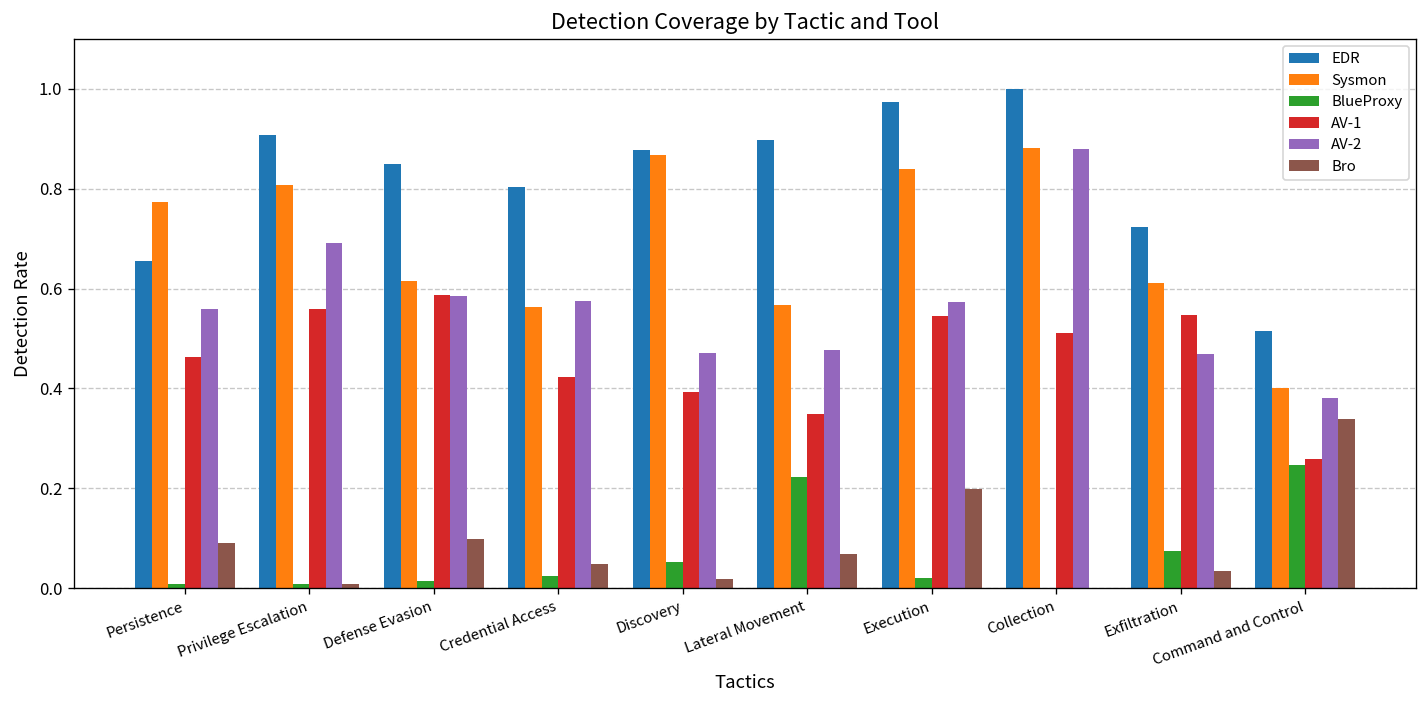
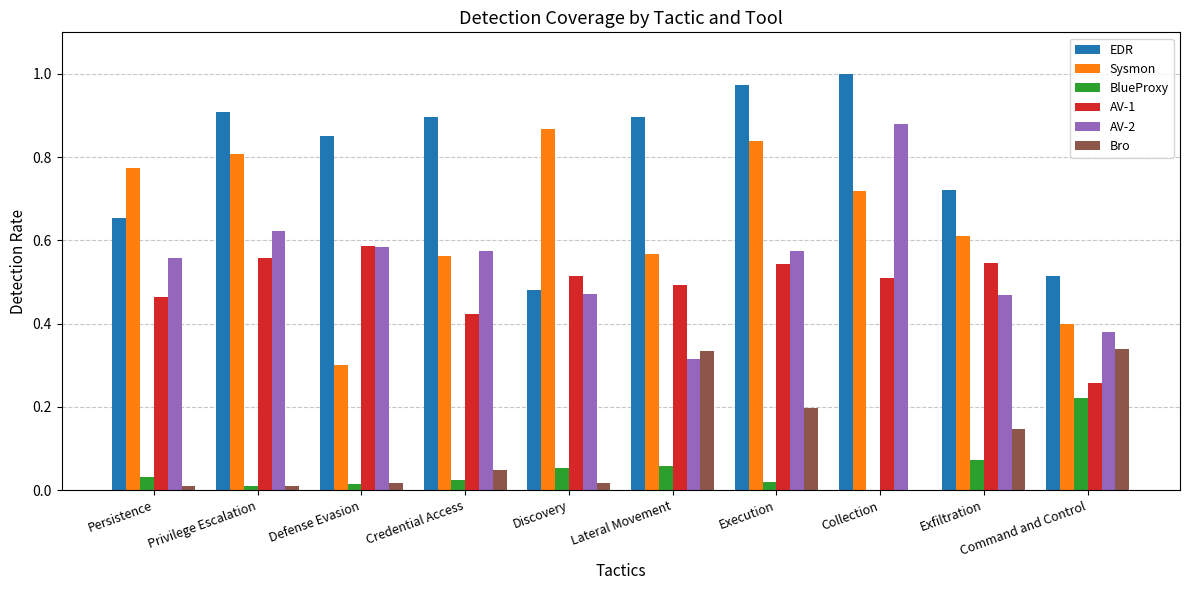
  {
    "EDR": {
      "Persistence": 0.65,
      "Privilege Escalation": 0.91,
      "Defense Evasion": 0.85,
-     "Credential Access": 0.80,
-     "Discovery": 0.88,
+     "Credential Access": 0.90,
+     "Discovery": 0.48,
      "Lateral Movement": 0.90,
      "Execution": 0.97,
      "Collection": 1.00,
      "Exfiltration": 0.72,
      "Command and Control": 0.52
    },
    "Sysmon": {
      "Persistence": 0.77,
      "Privilege Escalation": 0.81,
-     "Defense Evasion": 0.62,
+     "Defense Evasion": 0.30,
      "Credential Access": 0.56,
      "Discovery": 0.87,
      "Lateral Movement": 0.57,
      "Execution": 0.84,
-     "Collection": 0.88,
+     "Collection": 0.72,
      "Exfiltration": 0.61,
      "Command and Control": 0.40
    },
    "BlueProxy": {
-     "Persistence": 0.01,
+     "Persistence": 0.03,
      "Privilege Escalation": 0.01,
      "Defense Evasion": 0.02,
      "Credential Access": 0.02,
      "Discovery": 0.05,
-     "Lateral Movement": 0.22,
+     "Lateral Movement": 0.06,
      "Execution": 0.02,
      "Collection": 0.00,
      "Exfiltration": 0.07,
-     "Command and Control": 0.25
+     "Command and Control": 0.22
    },
    "AV-1": {
      "Persistence": 0.46,
      "Privilege Escalation": 0.56,
      "Defense Evasion": 0.59,
      "Credential Access": 0.42,
-     "Discovery": 0.39,
-     "Lateral Movement": 0.35,
+     "Discovery": 0.52,
+     "Lateral Movement": 0.49,
      "Execution": 0.54,
      "Collection": 0.51,
      "Exfiltration": 0.55,
      "Command and Control": 0.26
    },
    "AV-2": {
      "Persistence": 0.56,
-     "Privilege Escalation": 0.69,
+     "Privilege Escalation": 0.62,
      "Defense Evasion": 0.59,
      "Credential Access": 0.58,
      "Discovery": 0.47,
-     "Lateral Movement": 0.48,
+     "Lateral Movement": 0.32,
      "Execution": 0.57,
      "Collection": 0.88,
      "Exfiltration": 0.47,
      "Command and Control": 0.38
    },
    "Bro": {
-     "Persistence": 0.09,
+     "Persistence": 0.01,
      "Privilege Escalation": 0.01,
-     "Defense Evasion": 0.10,
+     "Defense Evasion": 0.02,
      "Credential Access": 0.05,
      "Discovery": 0.02,
-     "Lateral Movement": 0.07,
+     "Lateral Movement": 0.34,
      "Execution": 0.20,
      "Collection": 0.00,
-     "Exfiltration": 0.03,
+     "Exfiltration": 0.15,
      "Command and Control": 0.34
    }
  }
